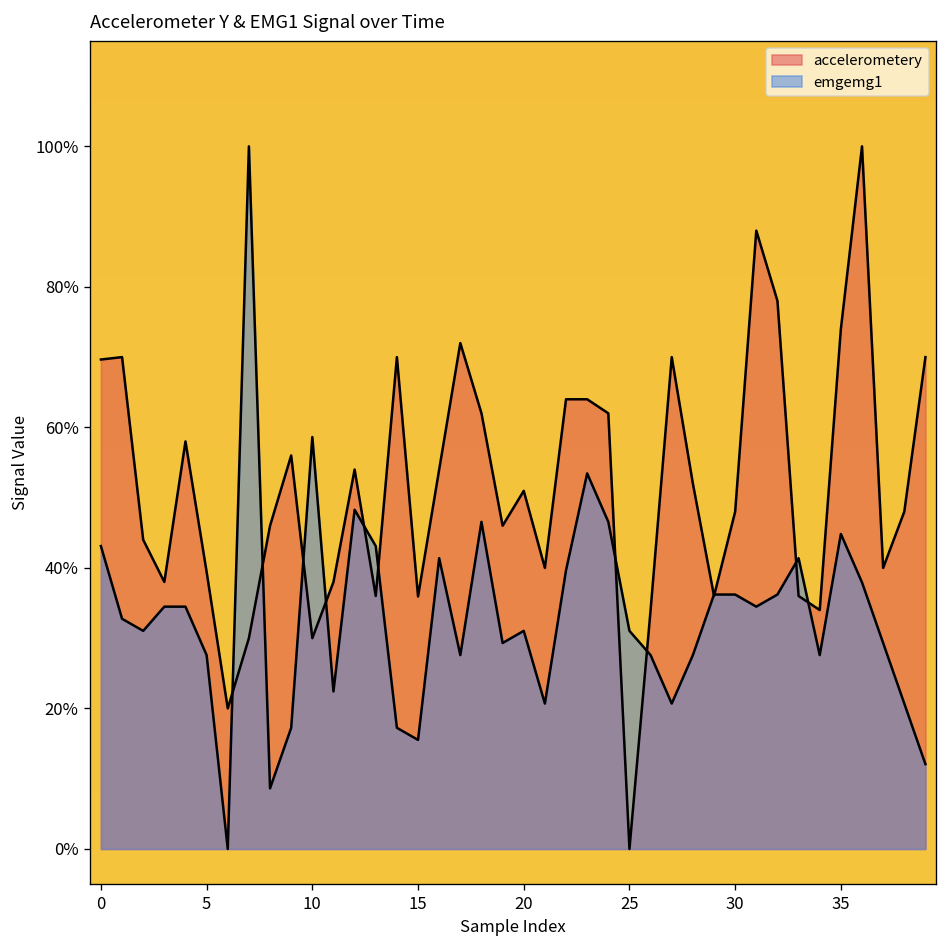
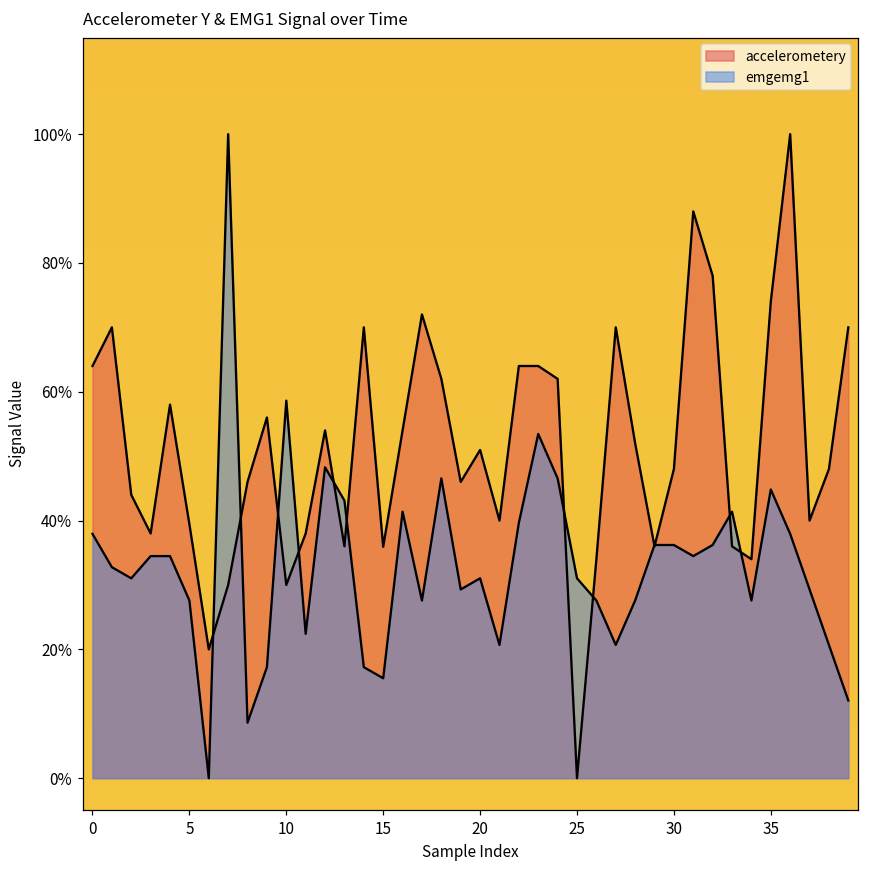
  {
    "accelerometery": {
-     "0": "70%",
+     "0": "64%",
      "5": "39%",
      "10": "30%",
      "15": "36%",
      "20": "51%",
      "25": "0%",
      "30": "48%",
      "35": "74%"
    },
    "emgemg1": {
-     "0": "43%",
+     "0": "38%",
      "5": "28%",
      "10": "59%",
      "15": "16%",
      "20": "31%",
      "25": "31%",
      "30": "36%",
      "35": "45%"
    }
  }
